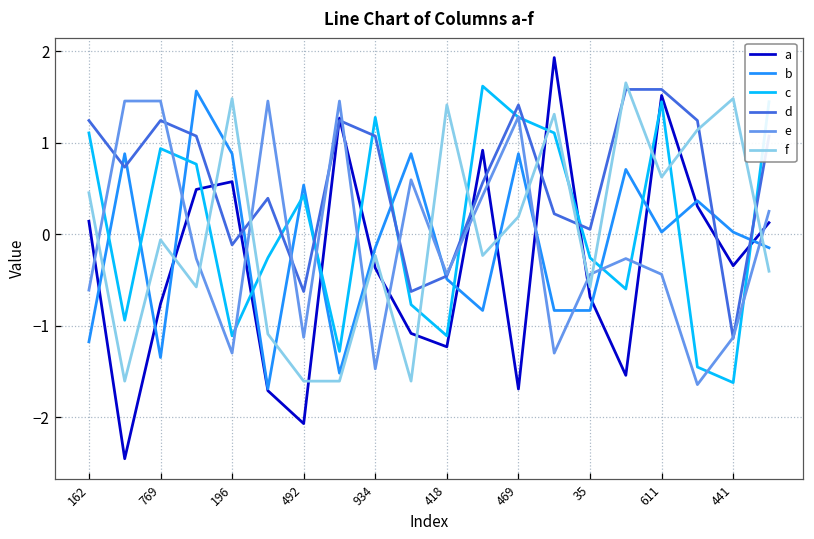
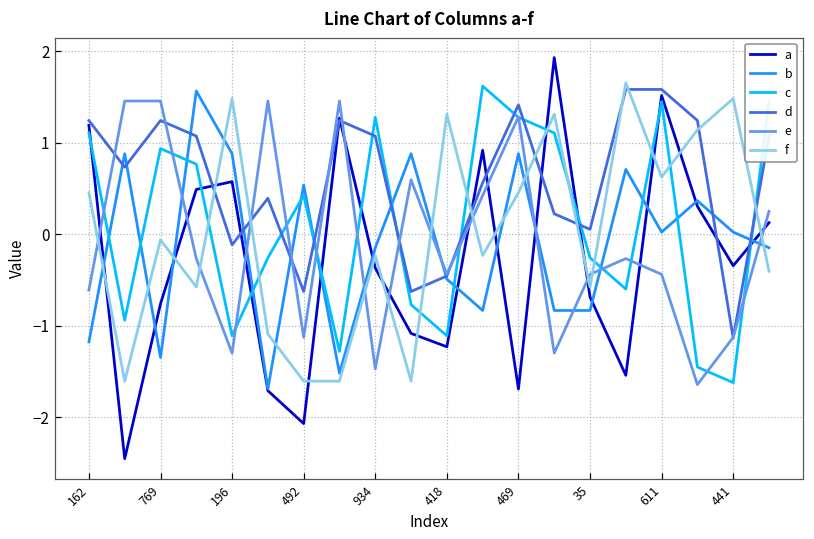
  {
    "a": {
-     "162": 0.1,
+     "162": 1.2,
      "769": -0.8,
      "196": 0.6,
      "492": -2.1,
      "934": -0.4,
      "418": -1.2,
      "469": -1.7,
      "35": -0.7,
      "611": 1.5,
      "441": -0.3
    },
    "f": {
      "162": 0.5,
      "769": -0.1,
      "196": 1.5,
      "492": -1.6,
      "934": -0.2,
-     "418": 1.4,
-     "469": 0.2,
+     "418": 1.3,
+     "469": 0.5,
      "35": -0.6,
      "611": 0.6,
      "441": 1.5
    }
  }
